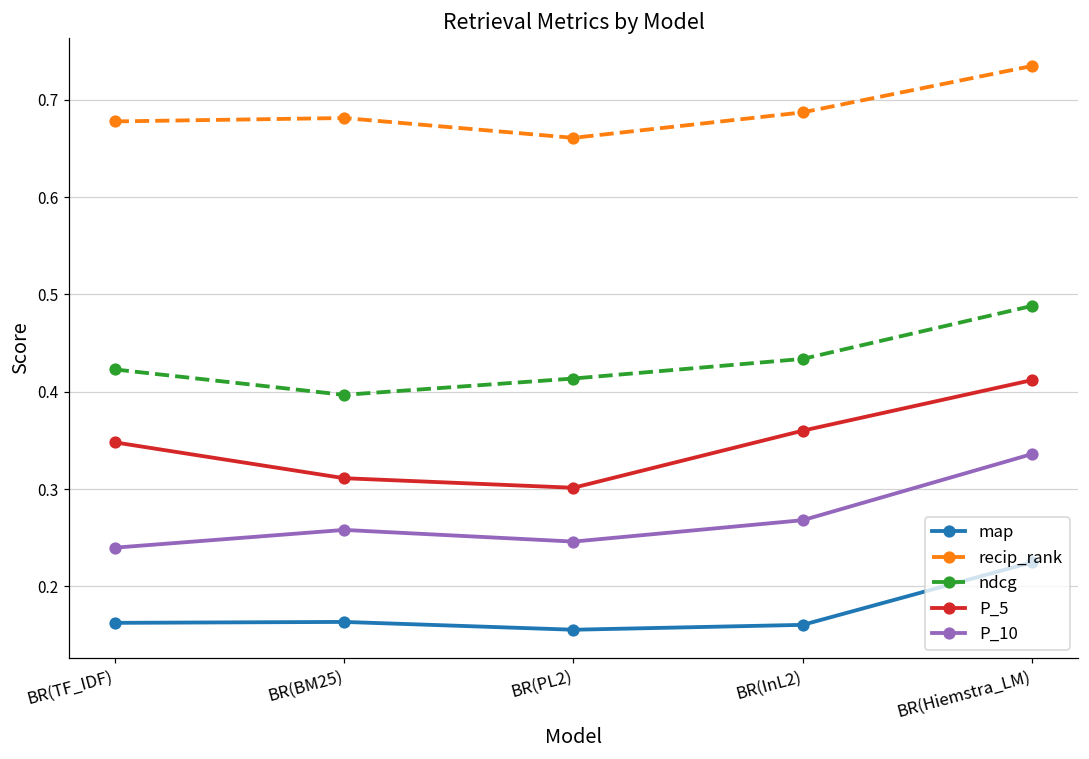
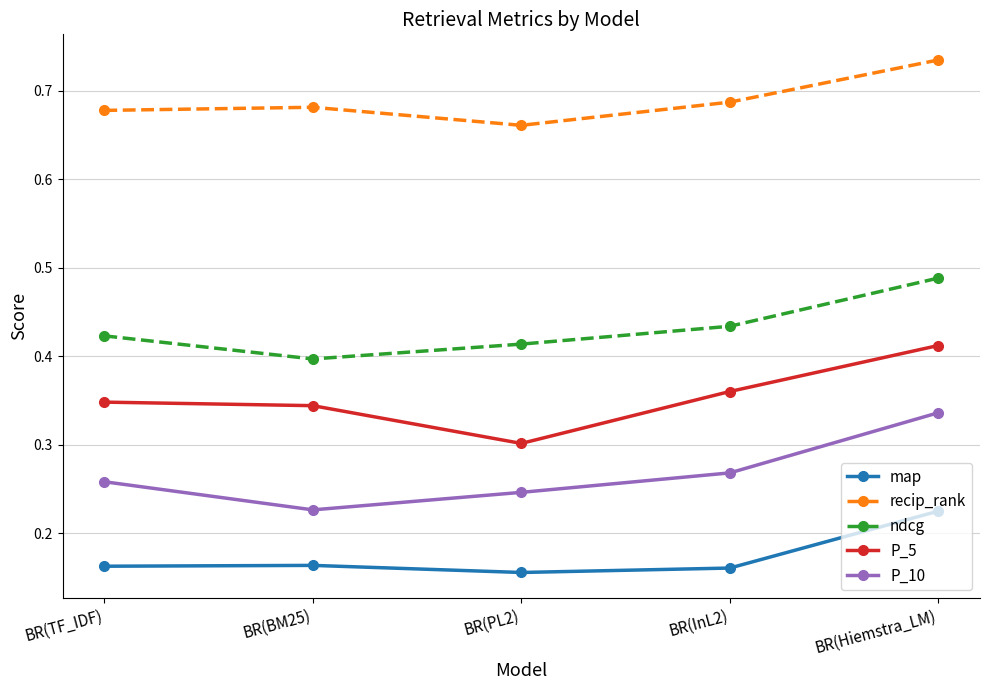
  {
    "map": {
      "BR(TF_IDF)": 0.16,
      "BR(BM25)": 0.16,
      "BR(PL2)": 0.16,
      "BR(InL2)": 0.16
    },
    "recip_rank": {
      "BR(TF_IDF)": 0.68,
      "BR(BM25)": 0.68,
      "BR(PL2)": 0.66,
      "BR(InL2)": 0.69,
      "BR(Hiemstra_LM)": 0.73
    },
    "ndcg": {
      "BR(TF_IDF)": 0.42,
      "BR(BM25)": 0.40,
      "BR(PL2)": 0.41,
      "BR(InL2)": 0.43,
      "BR(Hiemstra_LM)": 0.49
    },
    "P_5": {
      "BR(TF_IDF)": 0.35,
-     "BR(BM25)": 0.31,
+     "BR(BM25)": 0.34,
      "BR(PL2)": 0.30,
      "BR(InL2)": 0.36,
      "BR(Hiemstra_LM)": 0.41
    },
    "P_10": {
-     "BR(TF_IDF)": 0.24,
-     "BR(BM25)": 0.26,
+     "BR(TF_IDF)": 0.26,
+     "BR(BM25)": 0.23,
      "BR(PL2)": 0.25,
      "BR(InL2)": 0.27,
      "BR(Hiemstra_LM)": 0.34
    }
  }
